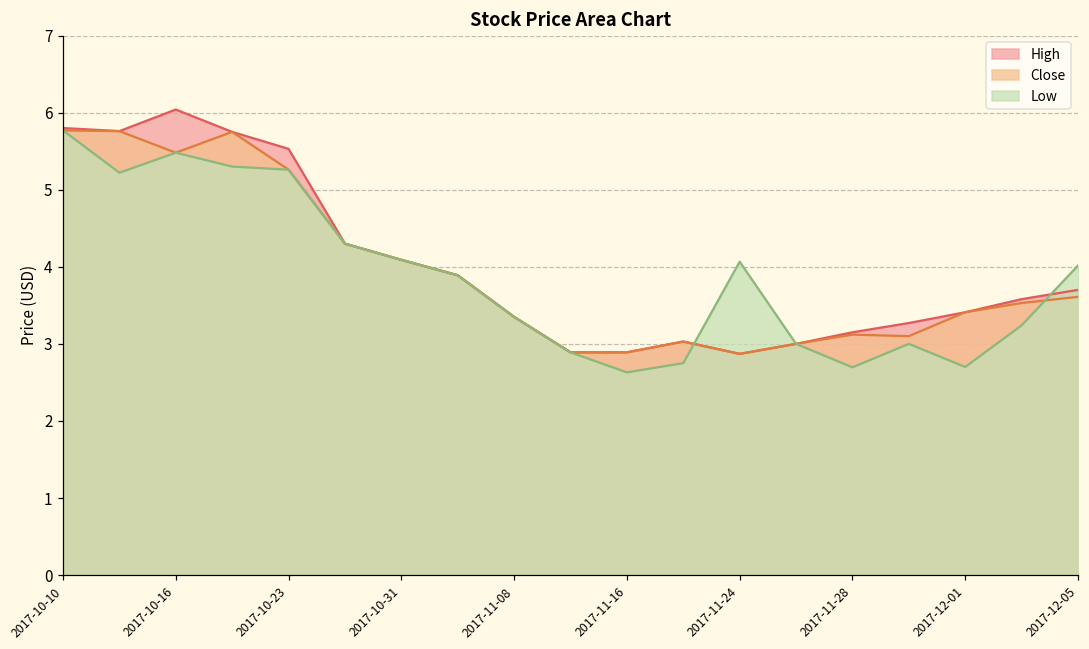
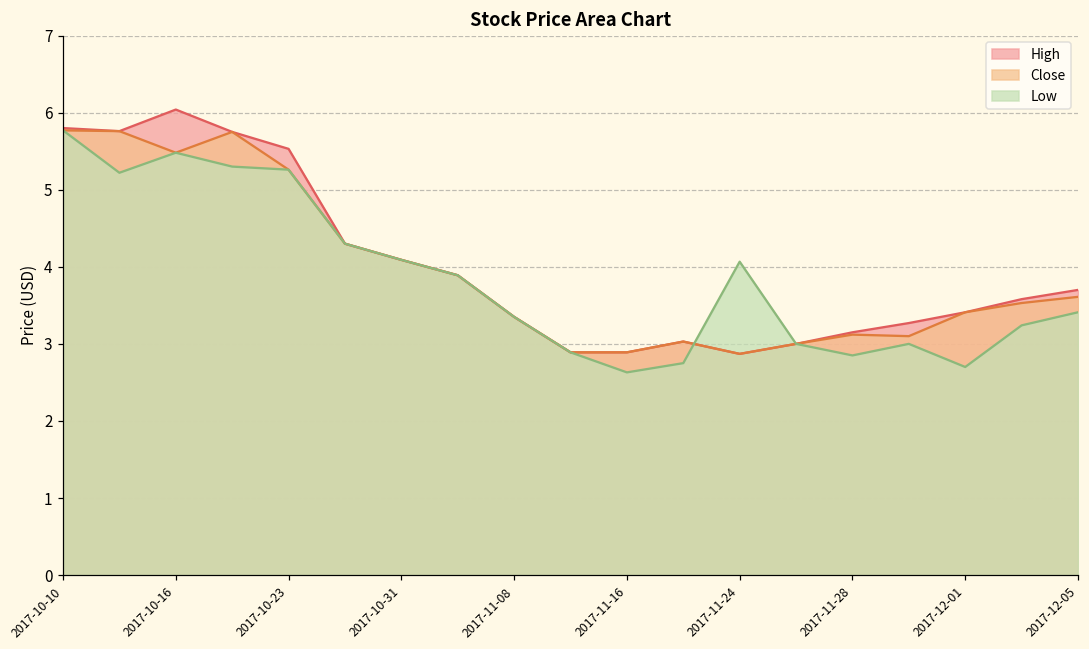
  {
    "Low": {
      "2017-11-16": 2.6,
      "2017-11-24": 4.1,
-     "2017-11-28": 2.7,
+     "2017-11-28": 2.8,
      "2017-12-01": 2.7,
-     "2017-12-05": 4.0
+     "2017-12-05": 3.4
    }
  }
